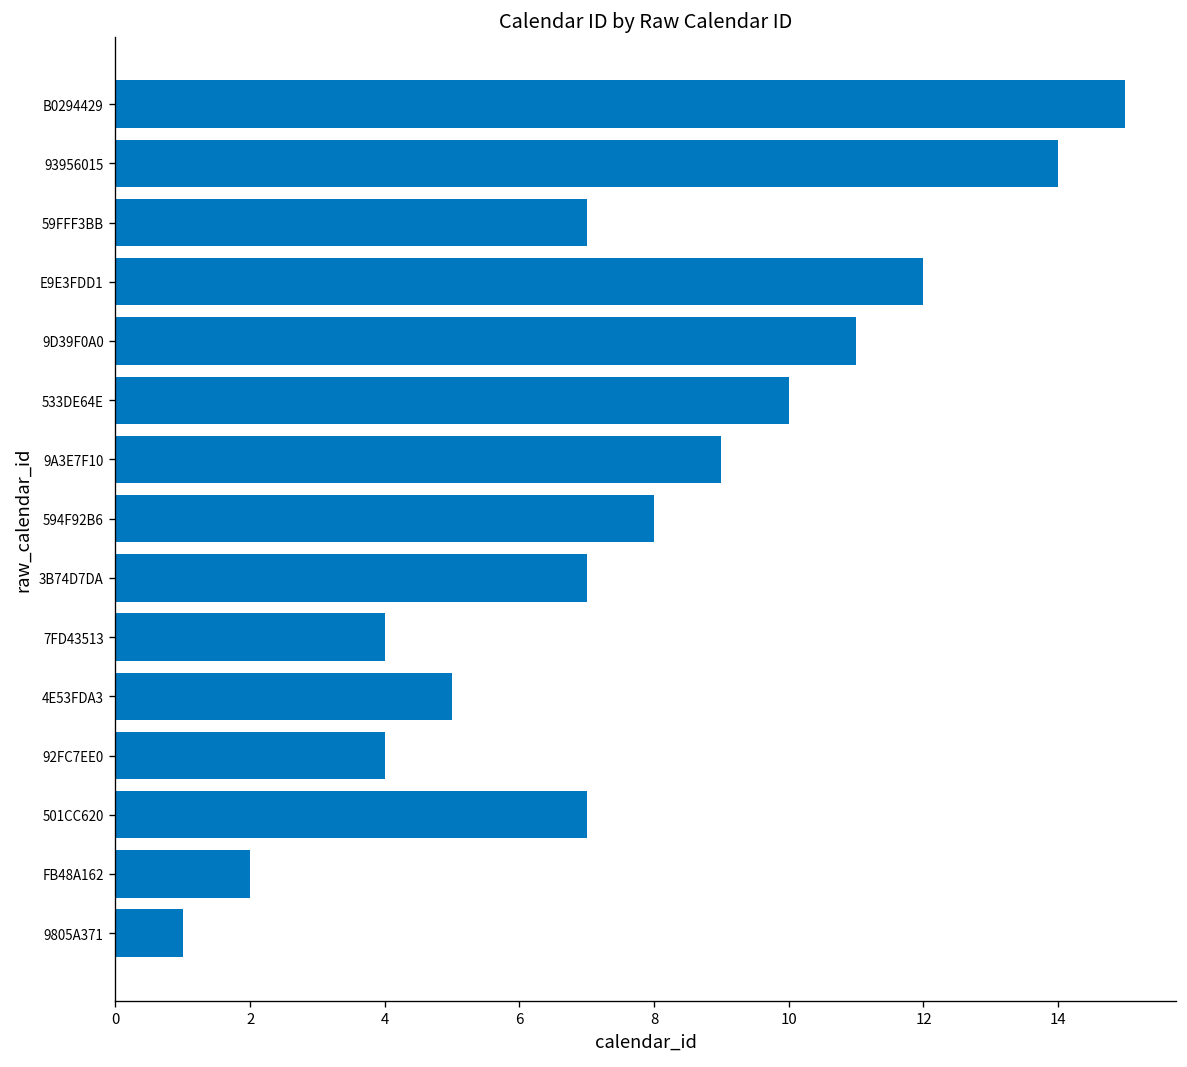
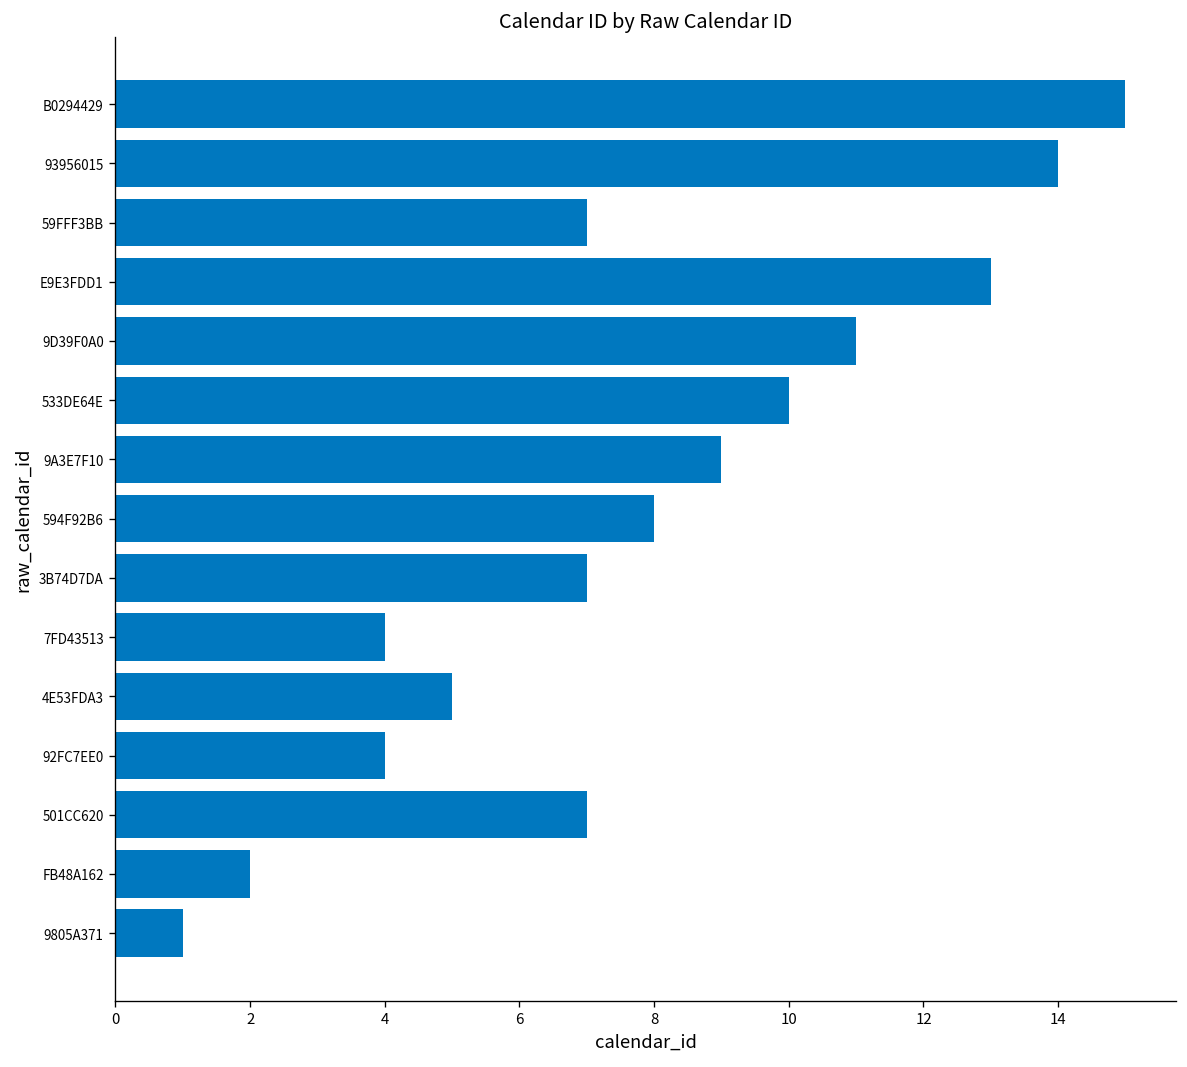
  {
    "B0294429": 15,
    "93956015": 14,
    "59FFF3BB": 7,
-   "E9E3FDD1": 12,
+   "E9E3FDD1": 13,
    "9D39F0A0": 11,
    "533DE64E": 10,
    "9A3E7F10": 9,
    "594F92B6": 8,
    "3B74D7DA": 7,
    "7FD43513": 4,
    "4E53FDA3": 5,
    "92FC7EE0": 4,
    "501CC620": 7,
    "FB48A162": 2,
    "9805A371": 1
  }
